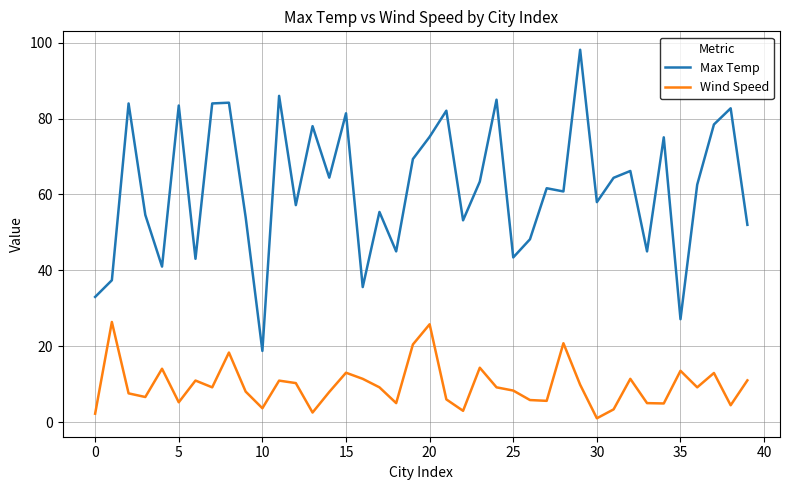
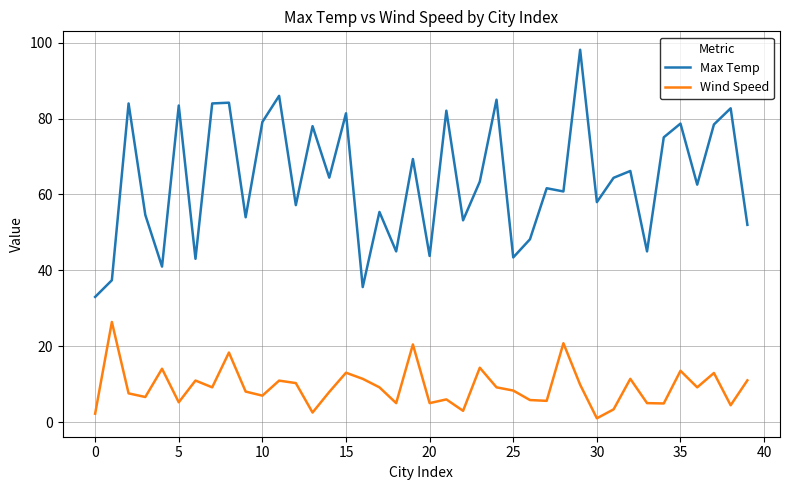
  {
    "Max Temp": {
      "0": 33,
      "5": 83,
-     "10": 19,
+     "10": 79,
      "15": 81,
-     "20": 75,
+     "20": 44,
      "25": 43,
      "30": 58,
-     "35": 27
+     "35": 79
    },
    "Wind Speed": {
      "0": 2,
      "5": 5,
-     "10": 4,
+     "10": 7,
      "15": 13,
-     "20": 26,
+     "20": 5,
      "25": 8,
      "30": 1,
      "35": 14
    }
  }
